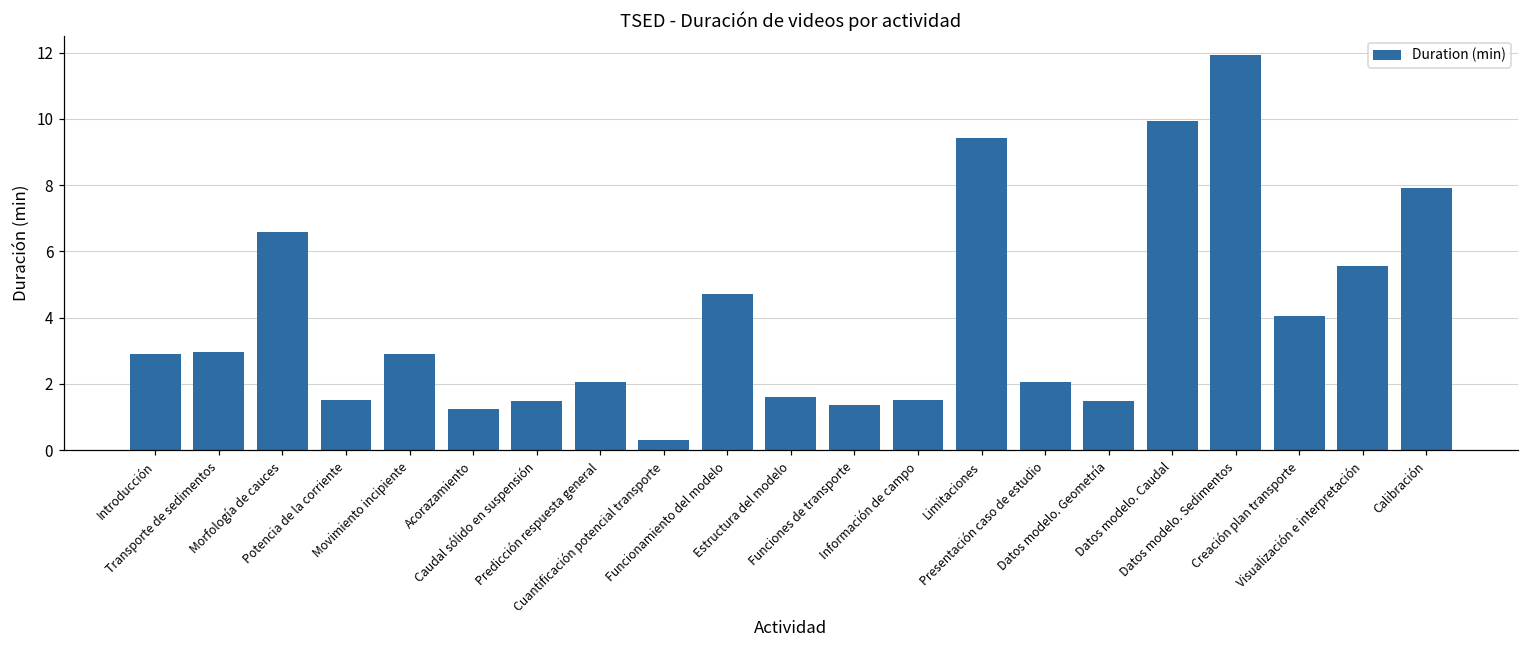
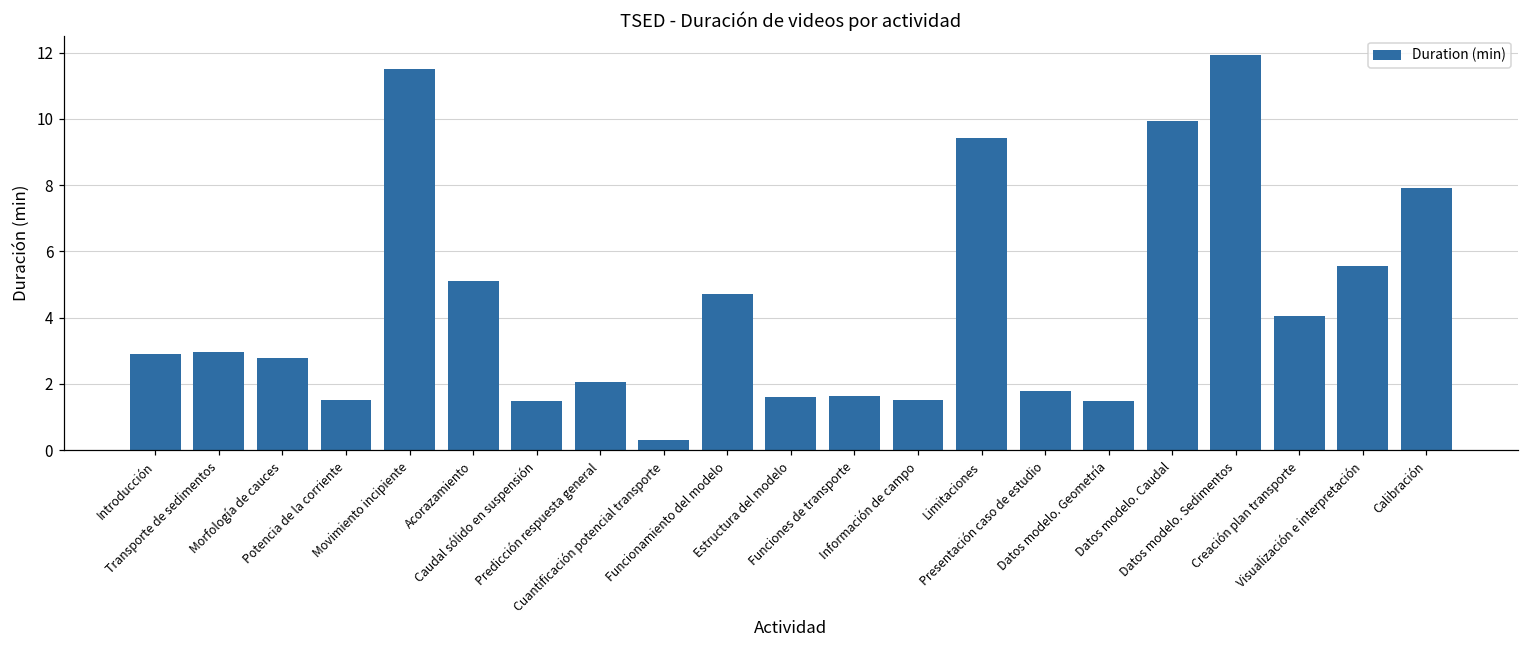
  {
    "Introducción": 2.9,
    "Transporte de sedimentos": 3.0,
-   "Morfología de cauces": 6.6,
+   "Morfología de cauces": 2.8,
    "Potencia de la corriente": 1.5,
-   "Movimiento incipiente": 2.9,
-   "Acorazamiento": 1.2,
+   "Movimiento incipiente": 11.5,
+   "Acorazamiento": 5.1,
    "Caudal sólido en suspensión": 1.5,
    "Predicción respuesta general": 2.1,
    "Cuantificación potencial transporte": 0.3,
    "Funcionamiento del modelo": 4.7,
    "Estructura del modelo": 1.6,
-   "Funciones de transporte": 1.4,
+   "Funciones de transporte": 1.6,
    "Información de campo": 1.5,
    "Limitaciones": 9.4,
-   "Presentación caso de estudio": 2.1,
+   "Presentación caso de estudio": 1.8,
    "Datos modelo. Geometría": 1.5,
    "Datos modelo. Caudal": 9.9,
    "Datos modelo. Sedimentos": 11.9,
    "Creación plan transporte": 4.1,
    "Visualización e interpretación": 5.6,
    "Calibración": 7.9
  }
